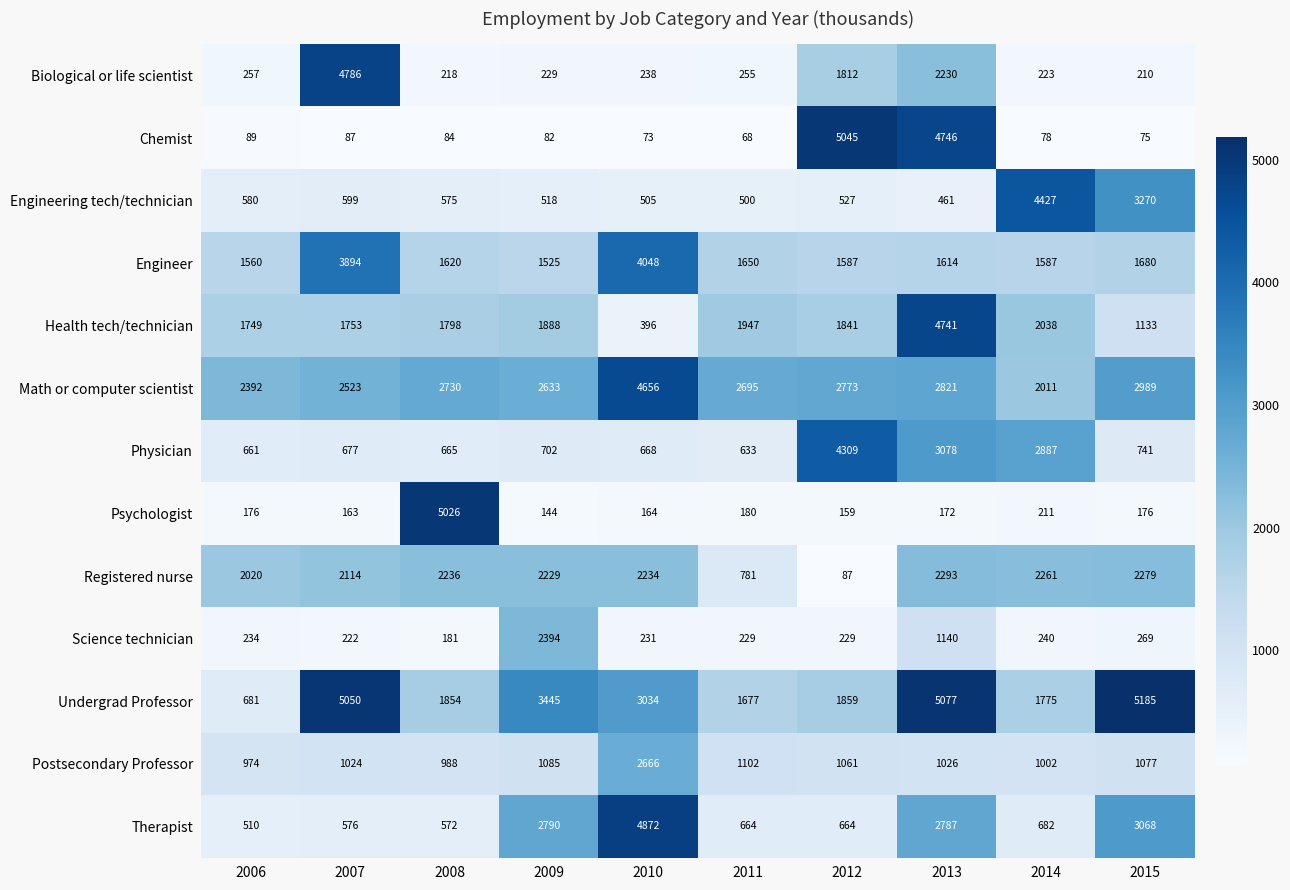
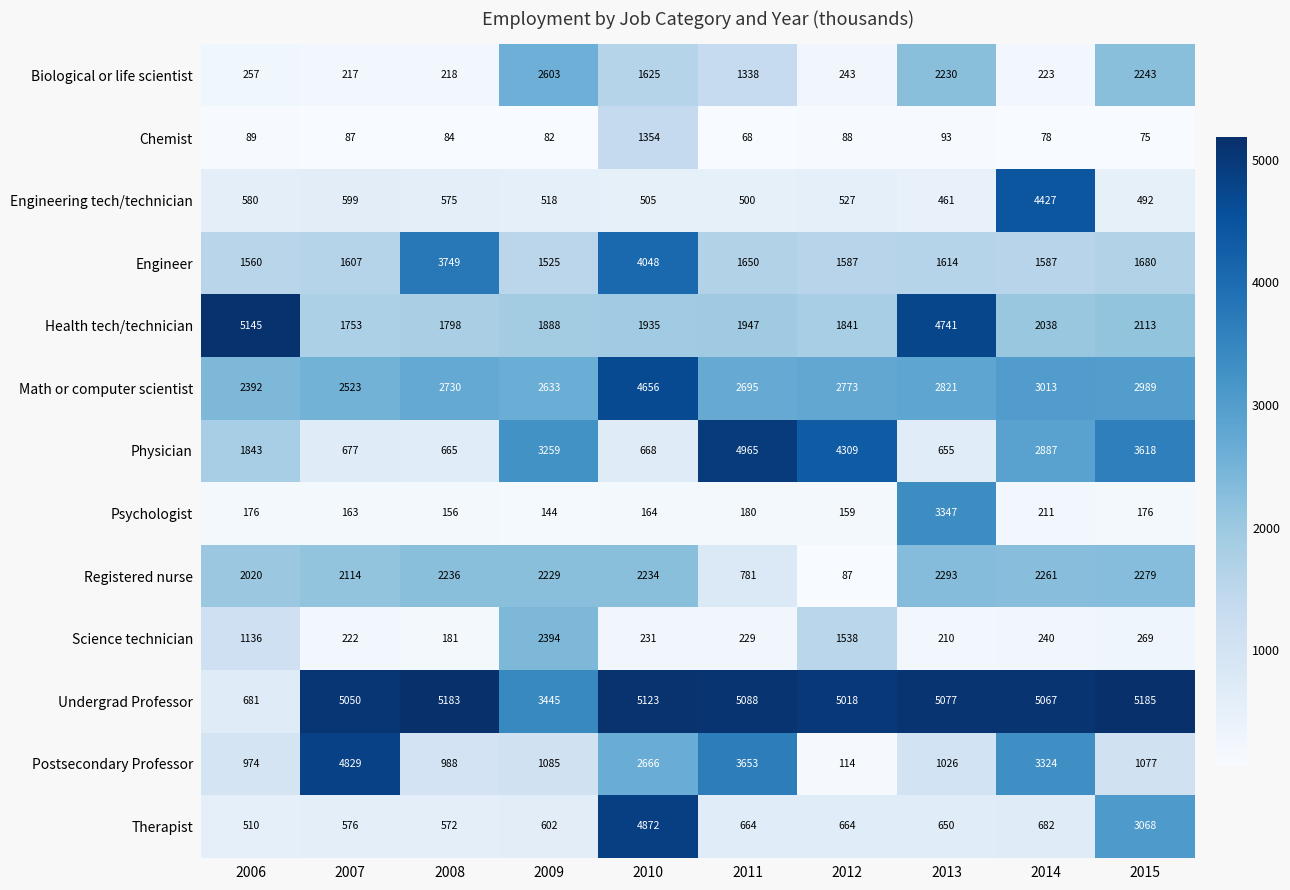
  {
    "Biological or life scientist": {
      "2006": 257,
-     "2007": 4786,
+     "2007": 217,
      "2008": 218,
-     "2009": 229,
-     "2010": 238,
-     "2011": 255,
-     "2012": 1812,
+     "2009": 2603,
+     "2010": 1625,
+     "2011": 1338,
+     "2012": 243,
      "2013": 2230,
      "2014": 223,
-     "2015": 210
+     "2015": 2243
    },
    "Chemist": {
      "2006": 89,
      "2007": 87,
      "2008": 84,
      "2009": 82,
-     "2010": 73,
+     "2010": 1354,
      "2011": 68,
-     "2012": 5045,
-     "2013": 4746,
+     "2012": 88,
+     "2013": 93,
      "2014": 78,
      "2015": 75
    },
    "Engineering tech/technician": {
      "2006": 580,
      "2007": 599,
      "2008": 575,
      "2009": 518,
      "2010": 505,
      "2011": 500,
      "2012": 527,
      "2013": 461,
      "2014": 4427,
-     "2015": 3270
+     "2015": 492
    },
    "Engineer": {
      "2006": 1560,
-     "2007": 3894,
-     "2008": 1620,
+     "2007": 1607,
+     "2008": 3749,
      "2009": 1525,
      "2010": 4048,
      "2011": 1650,
      "2012": 1587,
      "2013": 1614,
      "2014": 1587,
      "2015": 1680
    },
    "Health tech/technician": {
-     "2006": 1749,
+     "2006": 5145,
      "2007": 1753,
      "2008": 1798,
      "2009": 1888,
-     "2010": 396,
+     "2010": 1935,
      "2011": 1947,
      "2012": 1841,
      "2013": 4741,
      "2014": 2038,
-     "2015": 1133
+     "2015": 2113
    },
    "Math or computer scientist": {
      "2006": 2392,
      "2007": 2523,
      "2008": 2730,
      "2009": 2633,
      "2010": 4656,
      "2011": 2695,
      "2012": 2773,
      "2013": 2821,
-     "2014": 2011,
+     "2014": 3013,
      "2015": 2989
    },
    "Physician": {
-     "2006": 661,
+     "2006": 1843,
      "2007": 677,
      "2008": 665,
-     "2009": 702,
+     "2009": 3259,
      "2010": 668,
-     "2011": 633,
+     "2011": 4965,
      "2012": 4309,
-     "2013": 3078,
+     "2013": 655,
      "2014": 2887,
-     "2015": 741
+     "2015": 3618
    },
    "Psychologist": {
      "2006": 176,
      "2007": 163,
-     "2008": 5026,
+     "2008": 156,
      "2009": 144,
      "2010": 164,
      "2011": 180,
      "2012": 159,
-     "2013": 172,
+     "2013": 3347,
      "2014": 211,
      "2015": 176
    },
    "Registered nurse": {
      "2006": 2020,
      "2007": 2114,
      "2008": 2236,
      "2009": 2229,
      "2010": 2234,
      "2011": 781,
      "2012": 87,
      "2013": 2293,
      "2014": 2261,
      "2015": 2279
    },
    "Science technician": {
-     "2006": 234,
+     "2006": 1136,
      "2007": 222,
      "2008": 181,
      "2009": 2394,
      "2010": 231,
      "2011": 229,
-     "2012": 229,
-     "2013": 1140,
+     "2012": 1538,
+     "2013": 210,
      "2014": 240,
      "2015": 269
    },
    "Undergrad Professor": {
      "2006": 681,
      "2007": 5050,
-     "2008": 1854,
+     "2008": 5183,
      "2009": 3445,
-     "2010": 3034,
-     "2011": 1677,
-     "2012": 1859,
+     "2010": 5123,
+     "2011": 5088,
+     "2012": 5018,
      "2013": 5077,
-     "2014": 1775,
+     "2014": 5067,
      "2015": 5185
    },
    "Postsecondary Professor": {
      "2006": 974,
-     "2007": 1024,
+     "2007": 4829,
      "2008": 988,
      "2009": 1085,
      "2010": 2666,
-     "2011": 1102,
-     "2012": 1061,
+     "2011": 3653,
+     "2012": 114,
      "2013": 1026,
-     "2014": 1002,
+     "2014": 3324,
      "2015": 1077
    },
    "Therapist": {
      "2006": 510,
      "2007": 576,
      "2008": 572,
-     "2009": 2790,
+     "2009": 602,
      "2010": 4872,
      "2011": 664,
      "2012": 664,
-     "2013": 2787,
+     "2013": 650,
      "2014": 682,
      "2015": 3068
    }
  }
